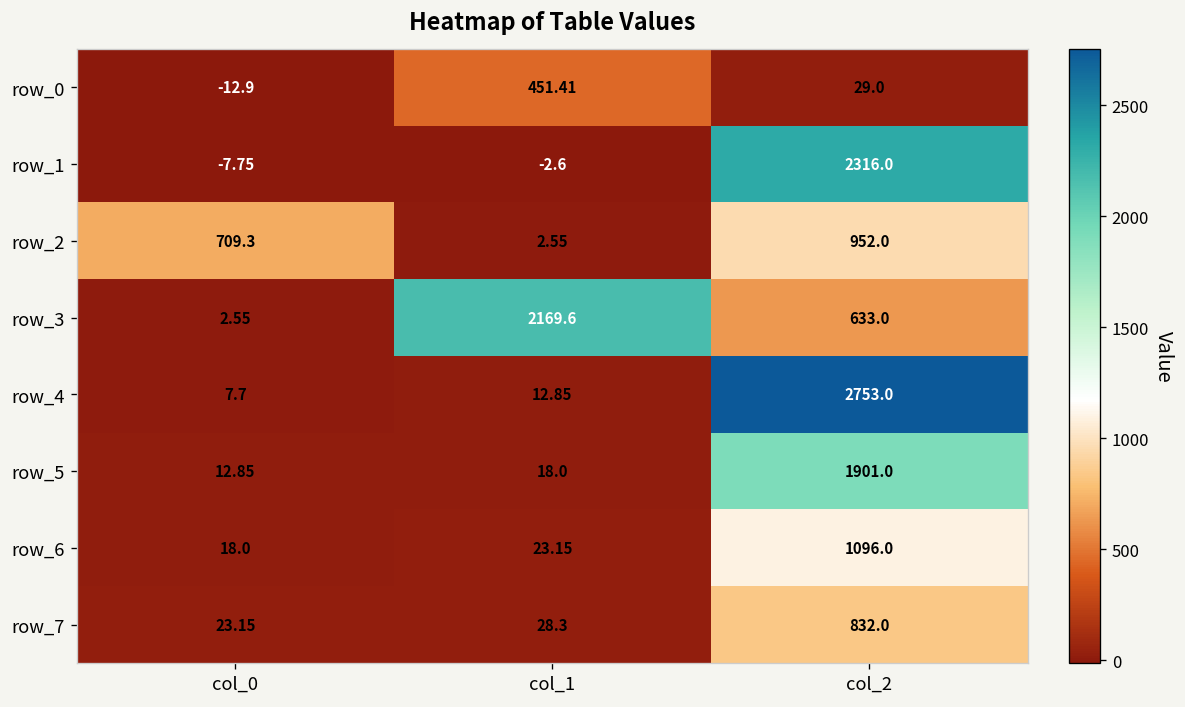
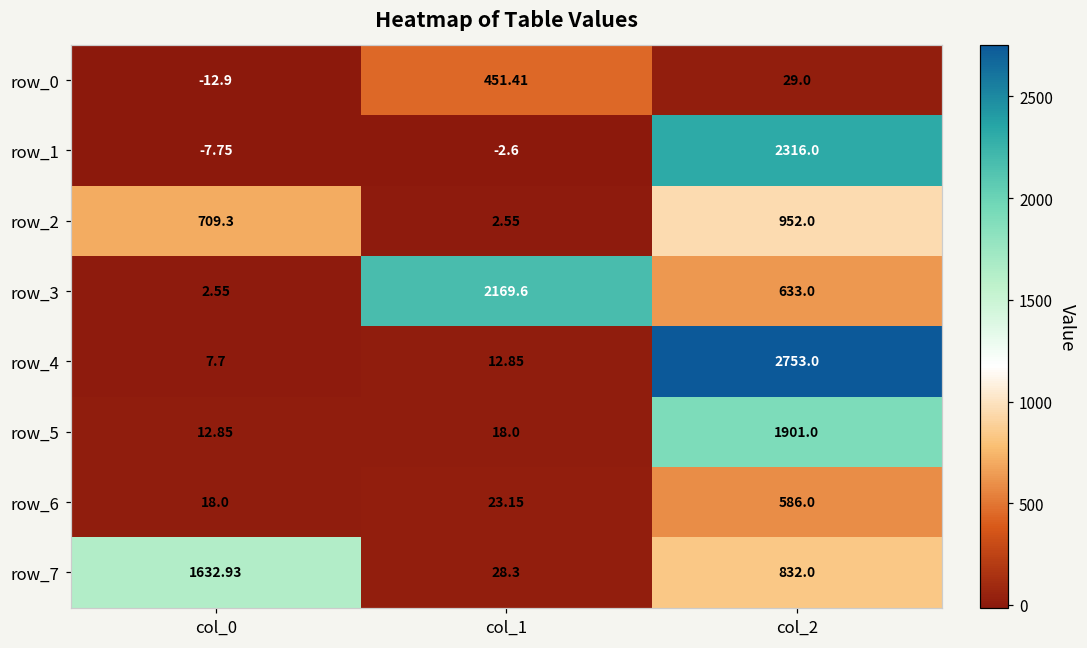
  {
    "row_0": {
      "col_0": -12.9,
      "col_1": 451.41,
      "col_2": 29.0
    },
    "row_1": {
      "col_0": -7.75,
      "col_1": -2.6,
      "col_2": 2316.0
    },
    "row_2": {
      "col_0": 709.3,
      "col_1": 2.55,
      "col_2": 952.0
    },
    "row_3": {
      "col_0": 2.55,
      "col_1": 2169.6,
      "col_2": 633.0
    },
    "row_4": {
      "col_0": 7.7,
      "col_1": 12.85,
      "col_2": 2753.0
    },
    "row_5": {
      "col_0": 12.85,
      "col_1": 18.0,
      "col_2": 1901.0
    },
    "row_6": {
      "col_0": 18.0,
      "col_1": 23.15,
-     "col_2": 1096.0
+     "col_2": 586.0
    },
    "row_7": {
-     "col_0": 23.15,
+     "col_0": 1632.93,
      "col_1": 28.3,
      "col_2": 832.0
    }
  }
